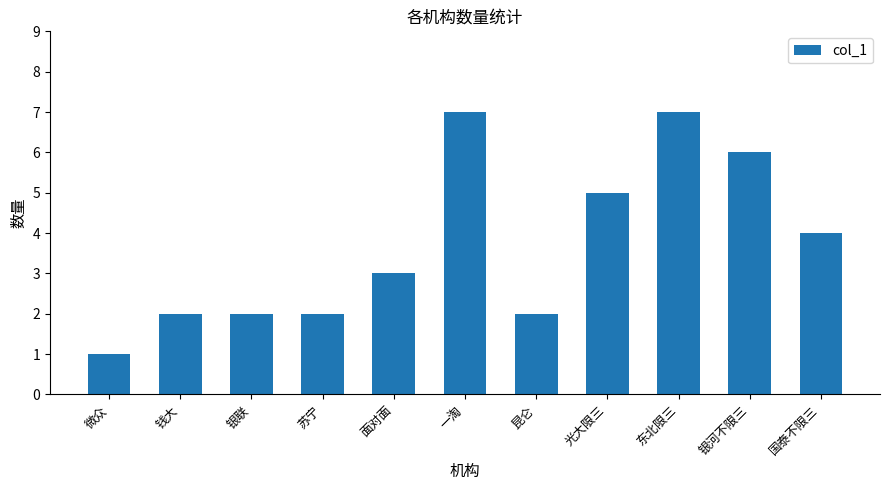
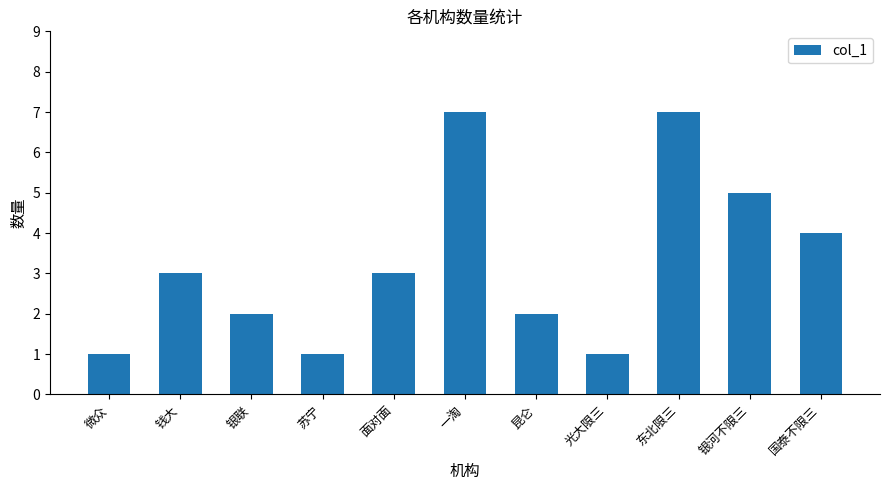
  {
    "微众": 1,
-   "钱大": 2,
+   "钱大": 3,
    "银联": 2,
-   "苏宁": 2,
+   "苏宁": 1,
    "面对面": 3,
    "一淘": 7,
    "昆仑": 2,
-   "光大限三": 5,
+   "光大限三": 1,
    "东北限三": 7,
-   "银河不限三": 6,
+   "银河不限三": 5,
    "国泰不限三": 4
  }
